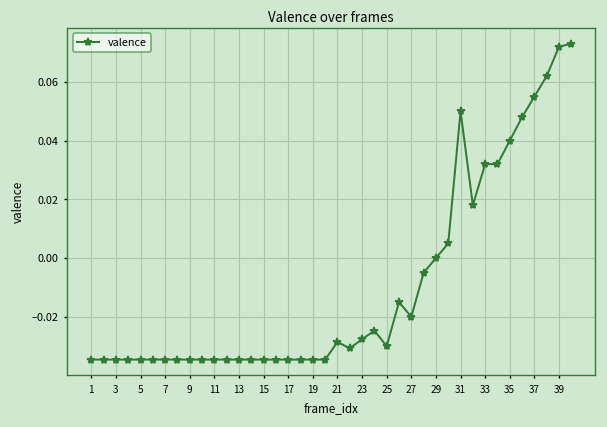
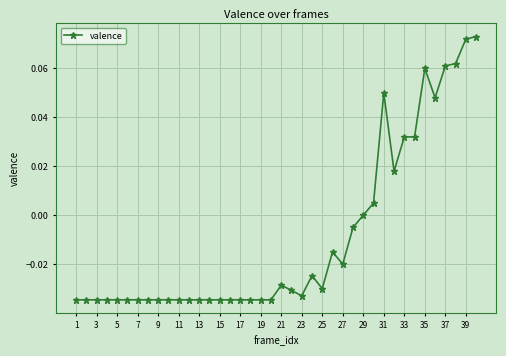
  {
    "1": -0.035,
    "3": -0.035,
    "5": -0.035,
    "7": -0.035,
    "9": -0.035,
    "11": -0.035,
    "13": -0.035,
    "15": -0.035,
    "17": -0.035,
    "19": -0.035,
    "21": -0.029,
-   "23": -0.028,
+   "23": -0.033,
    "25": -0.030,
    "27": -0.020,
    "29": 0.000,
    "31": 0.050,
    "33": 0.032,
-   "35": 0.04,
-   "37": 0.055,
+   "35": 0.06,
+   "37": 0.061,
    "39": 0.072
  }
